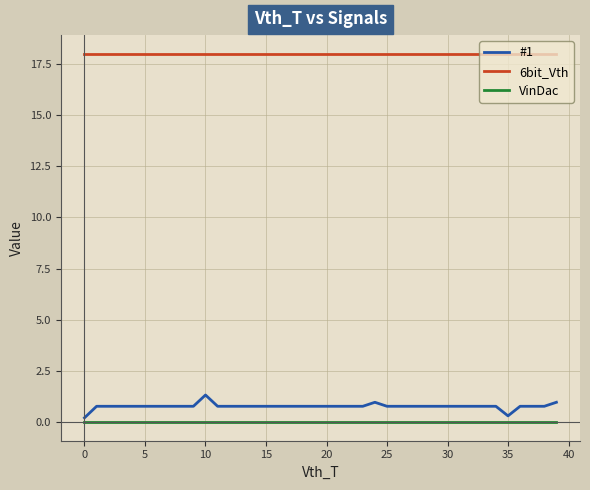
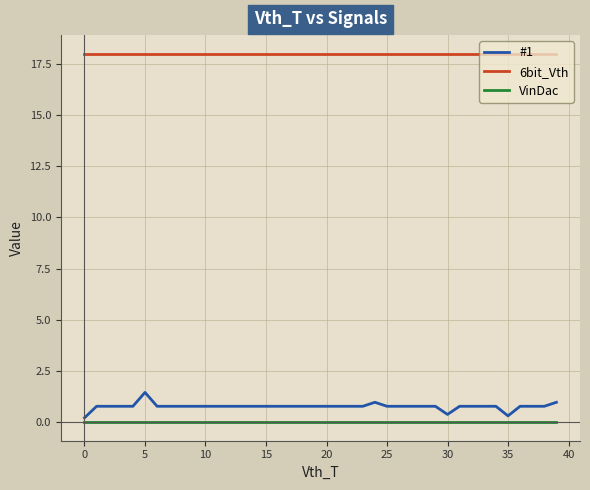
  {
    "#1": {
      "0": 0.2,
-     "5": 0.8,
-     "10": 1.3,
+     "5": 1.5,
+     "10": 0.8,
      "15": 0.8,
      "20": 0.8,
      "25": 0.8,
-     "30": 0.8,
+     "30": 0.4,
      "35": 0.3
    },
    "6bit_Vth": {
      "0": 18.0,
      "5": 18.0,
      "10": 18.0,
      "15": 18.0,
      "20": 18.0,
      "25": 18.0,
      "30": 18.0
    },
    "VinDac": {
      "0": 0.0,
      "5": 0.0,
      "10": 0.0,
      "15": 0.0,
      "20": 0.0,
      "25": 0.0,
      "30": 0.0,
      "35": 0.0
    }
  }
